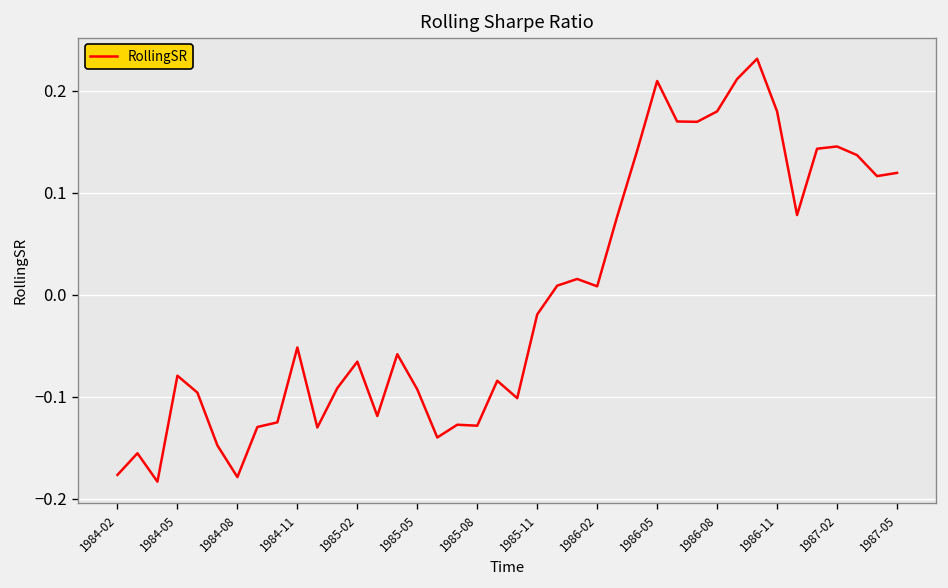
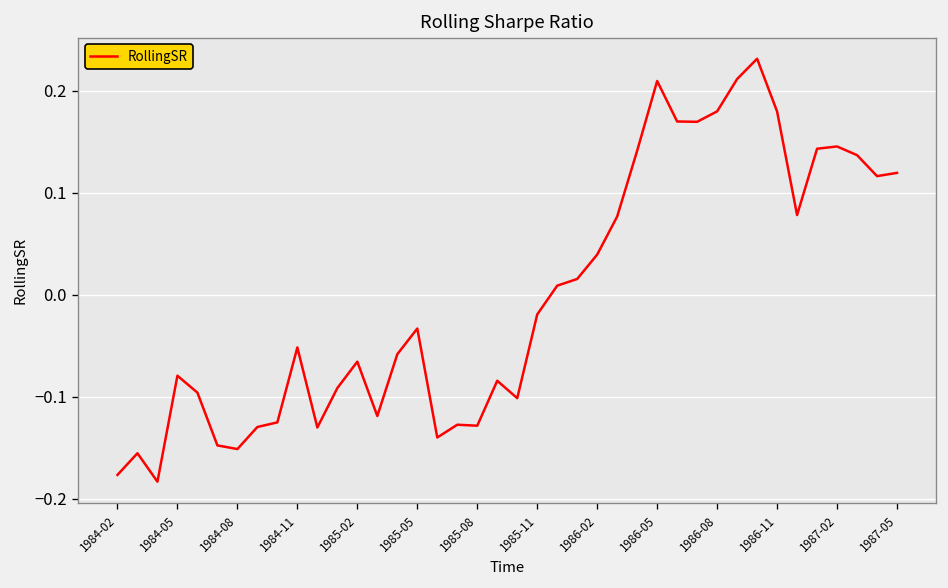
  {
    "1984-02": -0.18,
    "1984-05": -0.08,
-   "1984-08": -0.18,
+   "1984-08": -0.15,
    "1984-11": -0.05,
    "1985-02": -0.07,
-   "1985-05": -0.09,
+   "1985-05": -0.03,
    "1985-08": -0.13,
    "1985-11": -0.02,
-   "1986-02": 0.01,
+   "1986-02": 0.04,
    "1986-05": 0.21,
    "1986-08": 0.18,
    "1986-11": 0.18,
    "1987-02": 0.15,
    "1987-05": 0.12
  }
